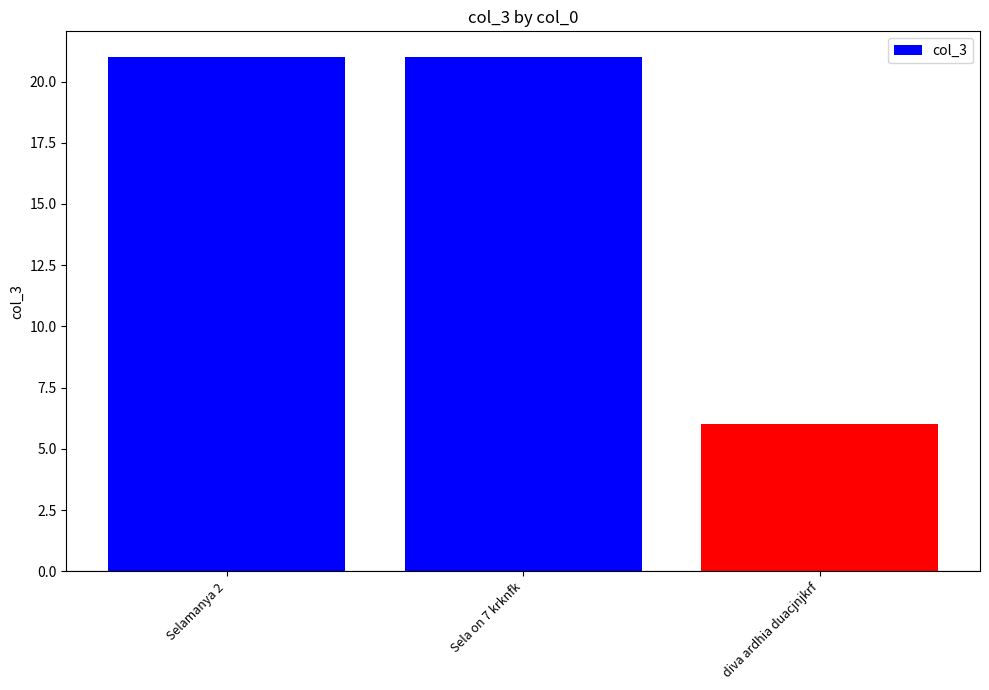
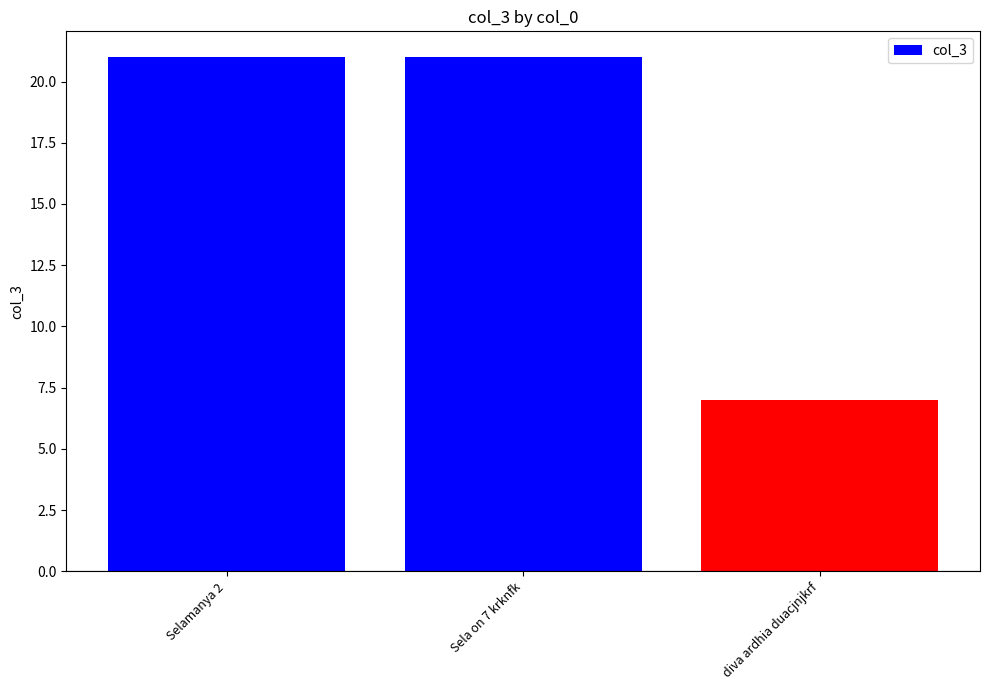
  {
    "Selamanya 2": 21,
    "Sela on 7 krknfk": 21,
-   "diva ardhia duacjnjkrf": 6
+   "diva ardhia duacjnjkrf": 7
  }
